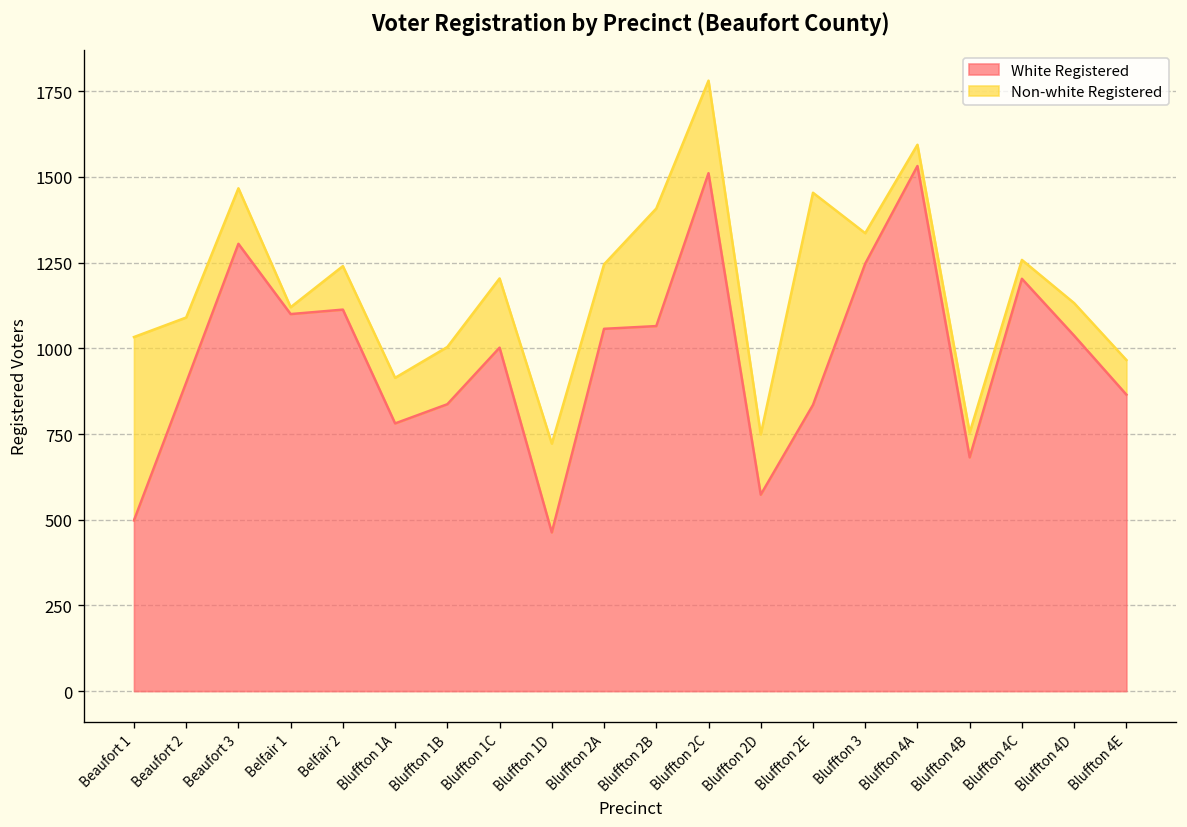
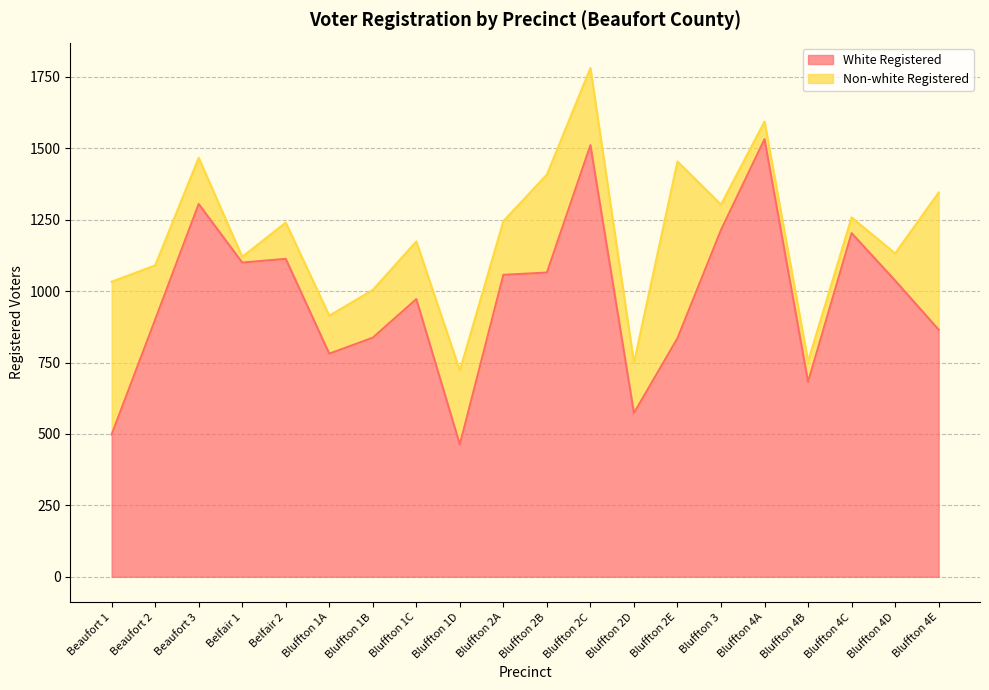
  {
    "White Registered": {
      "Beaufort 1": 500,
      "Beaufort 2": 900,
      "Beaufort 3": 1310,
      "Belfair 1": 1100,
      "Belfair 2": 1110,
      "Bluffton 1A": 780,
      "Bluffton 1B": 840,
-     "Bluffton 1C": 1000,
+     "Bluffton 1C": 970,
      "Bluffton 1D": 460,
      "Bluffton 2A": 1060,
      "Bluffton 2B": 1070,
      "Bluffton 2C": 1510,
      "Bluffton 2D": 570,
      "Bluffton 2E": 840,
-     "Bluffton 3": 1250,
+     "Bluffton 3": 1210,
      "Bluffton 4A": 1530,
      "Bluffton 4B": 680,
      "Bluffton 4C": 1200,
      "Bluffton 4D": 1040,
      "Bluffton 4E": 870
    },
    "Non-white Registered": {
      "Beaufort 1": 540,
      "Beaufort 2": 190,
      "Beaufort 3": 160,
      "Belfair 1": 20,
      "Belfair 2": 130,
      "Bluffton 1A": 130,
      "Bluffton 1B": 170,
      "Bluffton 1C": 200,
      "Bluffton 1D": 260,
      "Bluffton 2A": 190,
      "Bluffton 2B": 340,
      "Bluffton 2C": 270,
      "Bluffton 2D": 180,
      "Bluffton 2E": 620,
      "Bluffton 3": 90,
      "Bluffton 4A": 60,
      "Bluffton 4B": 70,
      "Bluffton 4C": 60,
      "Bluffton 4D": 100,
-     "Bluffton 4E": 100
+     "Bluffton 4E": 480
    }
  }
